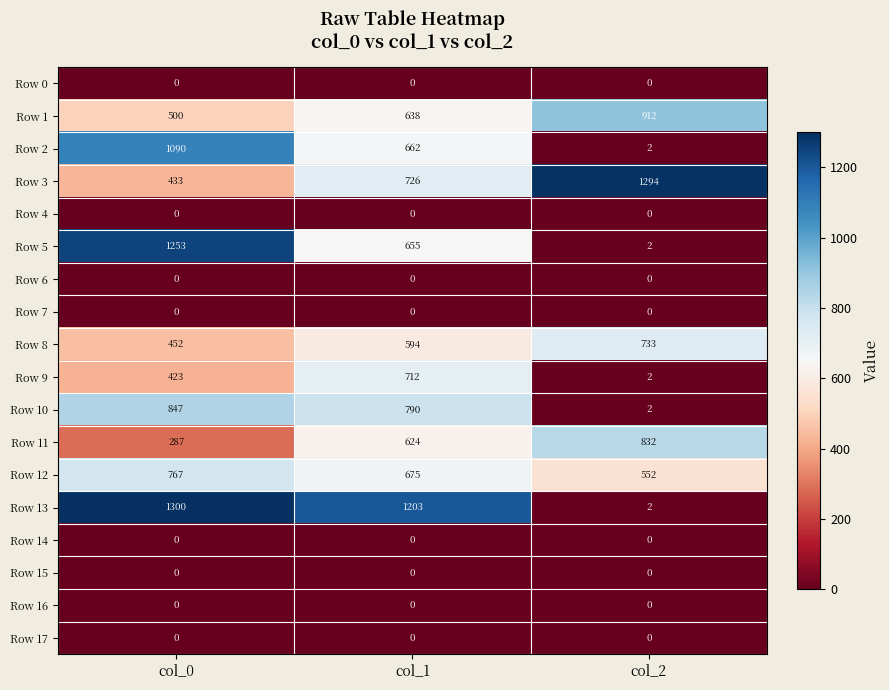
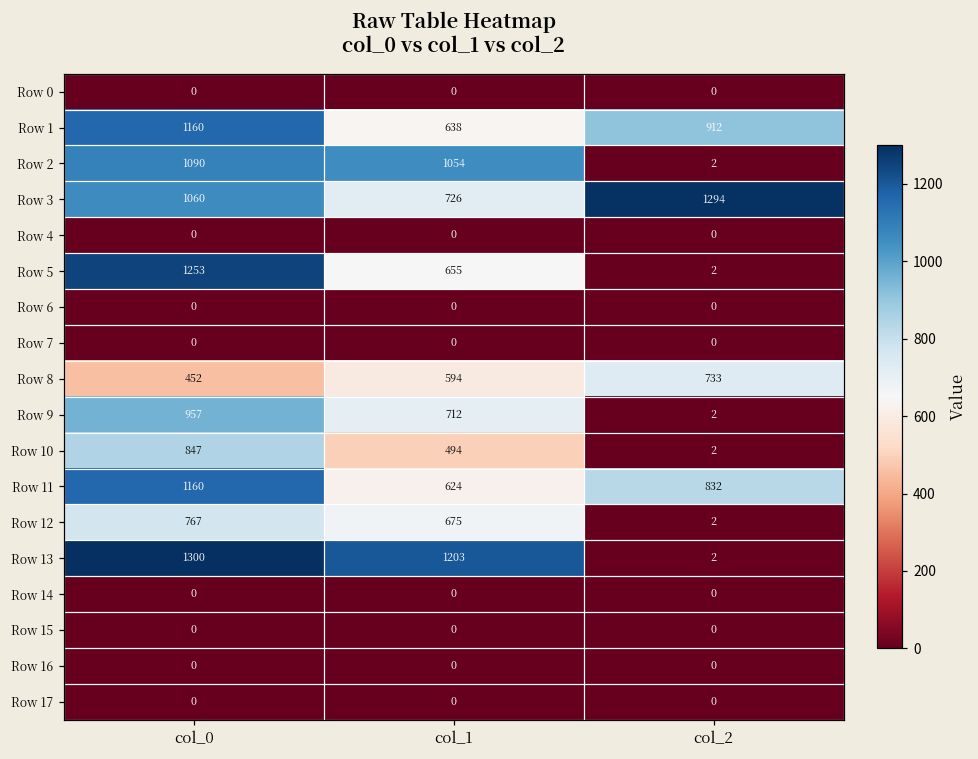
  {
    "Row 0": {
      "col_0": 0,
      "col_1": 0,
      "col_2": 0
    },
    "Row 1": {
-     "col_0": 500,
+     "col_0": 1160,
      "col_1": 638,
      "col_2": 912
    },
    "Row 2": {
      "col_0": 1090,
-     "col_1": 662,
+     "col_1": 1054,
      "col_2": 2
    },
    "Row 3": {
-     "col_0": 433,
+     "col_0": 1060,
      "col_1": 726,
      "col_2": 1294
    },
    "Row 4": {
      "col_0": 0,
      "col_1": 0,
      "col_2": 0
    },
    "Row 5": {
      "col_0": 1253,
      "col_1": 655,
      "col_2": 2
    },
    "Row 6": {
      "col_0": 0,
      "col_1": 0,
      "col_2": 0
    },
    "Row 7": {
      "col_0": 0,
      "col_1": 0,
      "col_2": 0
    },
    "Row 8": {
      "col_0": 452,
      "col_1": 594,
      "col_2": 733
    },
    "Row 9": {
-     "col_0": 423,
+     "col_0": 957,
      "col_1": 712,
      "col_2": 2
    },
    "Row 10": {
      "col_0": 847,
-     "col_1": 790,
+     "col_1": 494,
      "col_2": 2
    },
    "Row 11": {
-     "col_0": 287,
+     "col_0": 1160,
      "col_1": 624,
      "col_2": 832
    },
    "Row 12": {
      "col_0": 767,
      "col_1": 675,
-     "col_2": 552
+     "col_2": 2
    },
    "Row 13": {
      "col_0": 1300,
      "col_1": 1203,
      "col_2": 2
    },
    "Row 14": {
      "col_0": 0,
      "col_1": 0,
      "col_2": 0
    },
    "Row 15": {
      "col_0": 0,
      "col_1": 0,
      "col_2": 0
    },
    "Row 16": {
      "col_0": 0,
      "col_1": 0,
      "col_2": 0
    },
    "Row 17": {
      "col_0": 0,
      "col_1": 0,
      "col_2": 0
    }
  }
